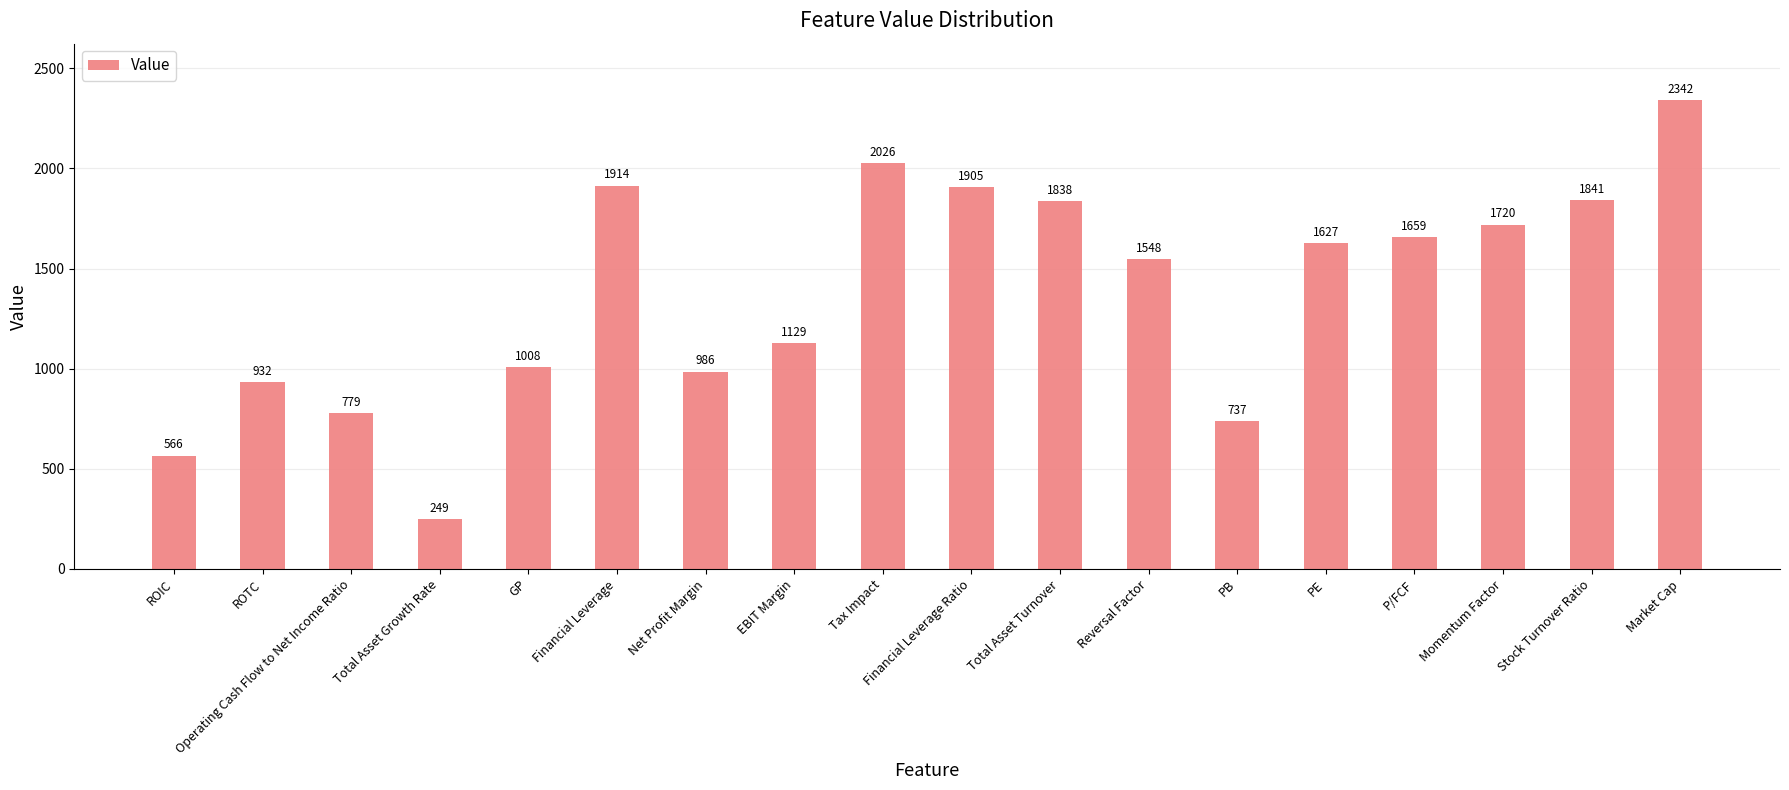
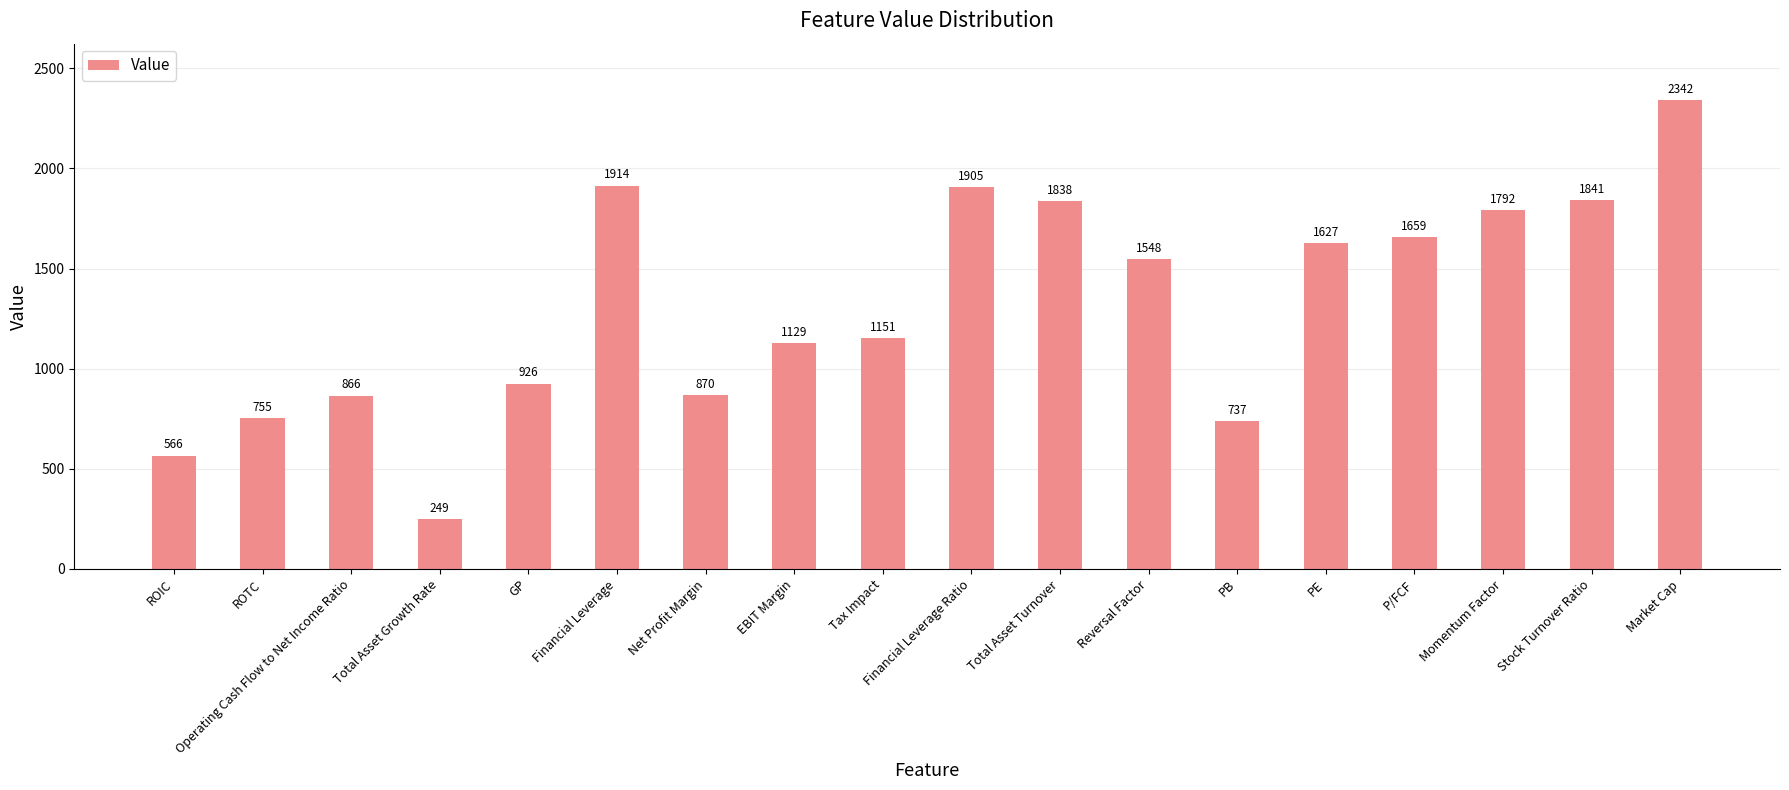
  {
    "ROIC": 566,
-   "ROTC": 932,
-   "Operating Cash Flow to Net Income Ratio": 779,
+   "ROTC": 755,
+   "Operating Cash Flow to Net Income Ratio": 866,
    "Total Asset Growth Rate": 249,
-   "GP": 1008,
+   "GP": 926,
    "Financial Leverage": 1914,
-   "Net Profit Margin": 986,
+   "Net Profit Margin": 870,
    "EBIT Margin": 1129,
-   "Tax Impact": 2026,
+   "Tax Impact": 1151,
    "Financial Leverage Ratio": 1905,
    "Total Asset Turnover": 1838,
    "Reversal Factor": 1548,
    "PB": 737,
    "PE": 1627,
    "P/FCF": 1659,
-   "Momentum Factor": 1720,
+   "Momentum Factor": 1792,
    "Stock Turnover Ratio": 1841,
    "Market Cap": 2342
  }
